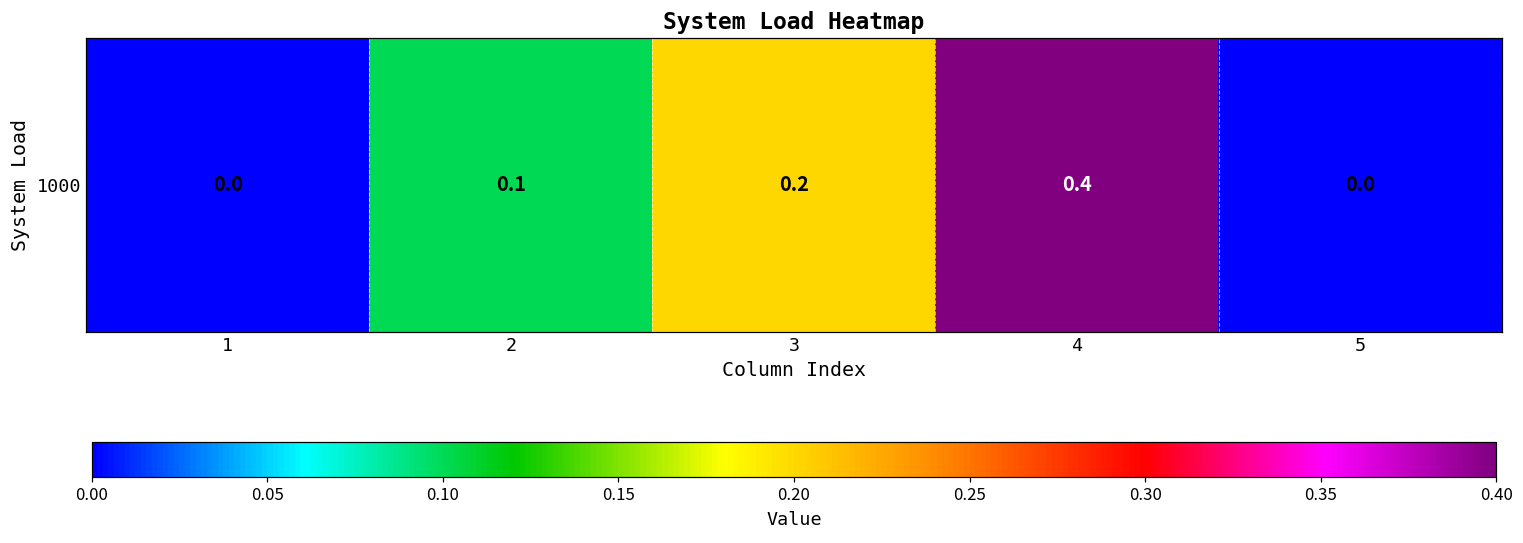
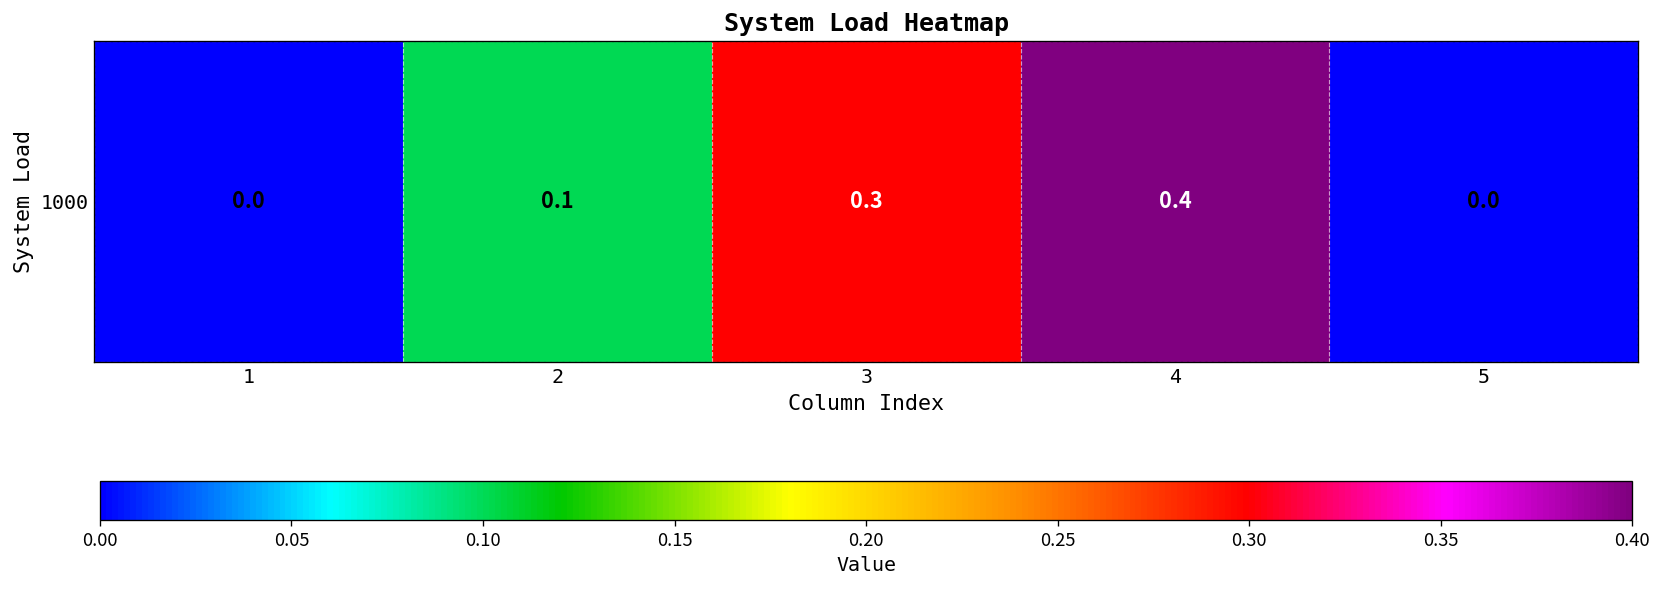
  {
    "1000": {
      "1": 0.0,
      "2": 0.1,
-     "3": 0.2,
+     "3": 0.3,
      "4": 0.4,
      "5": 0.0
    }
  }
